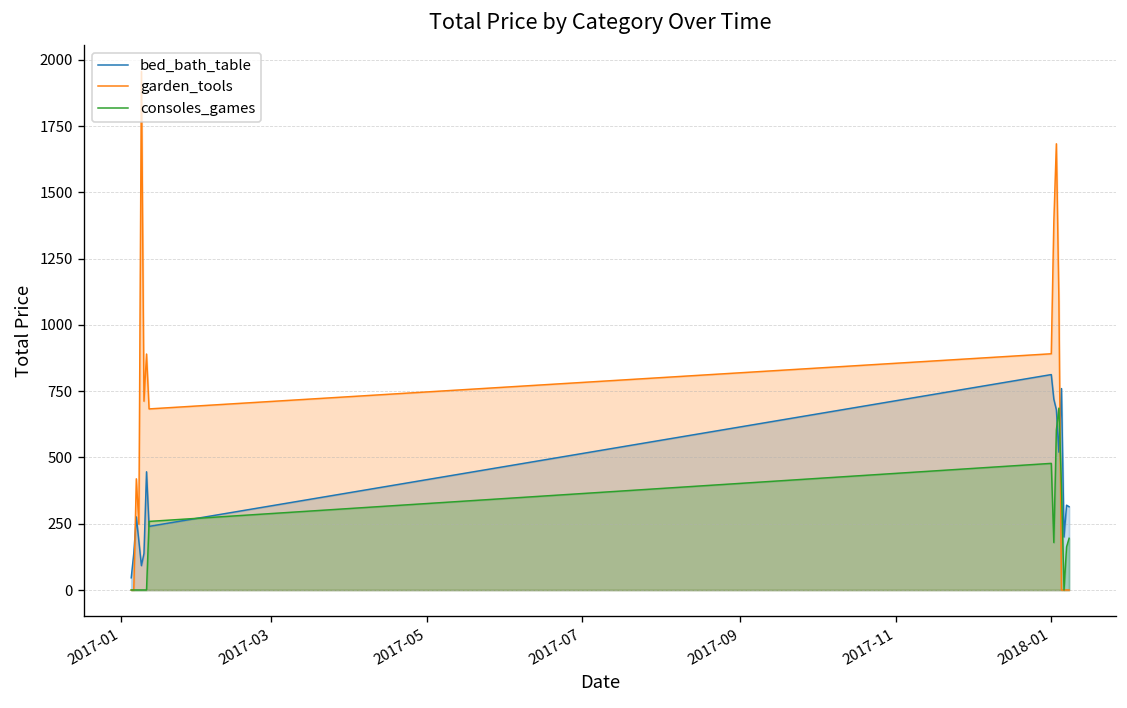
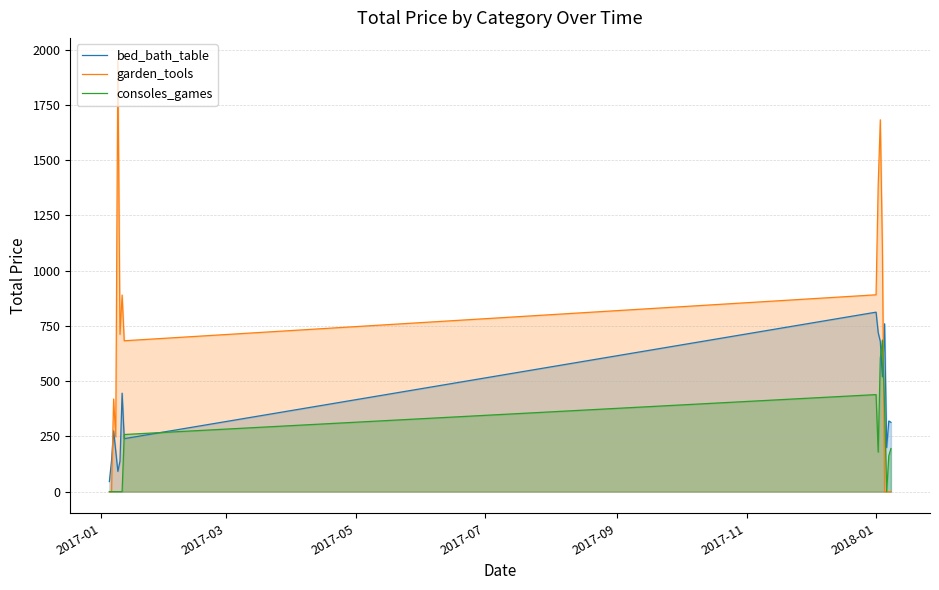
  {
    "bed_bath_table": {
      "2018-01": 810
    },
    "garden_tools": {
      "2018-01": 890
    },
    "consoles_games": {
-     "2018-01": 480
+     "2018-01": 440
    }
  }
